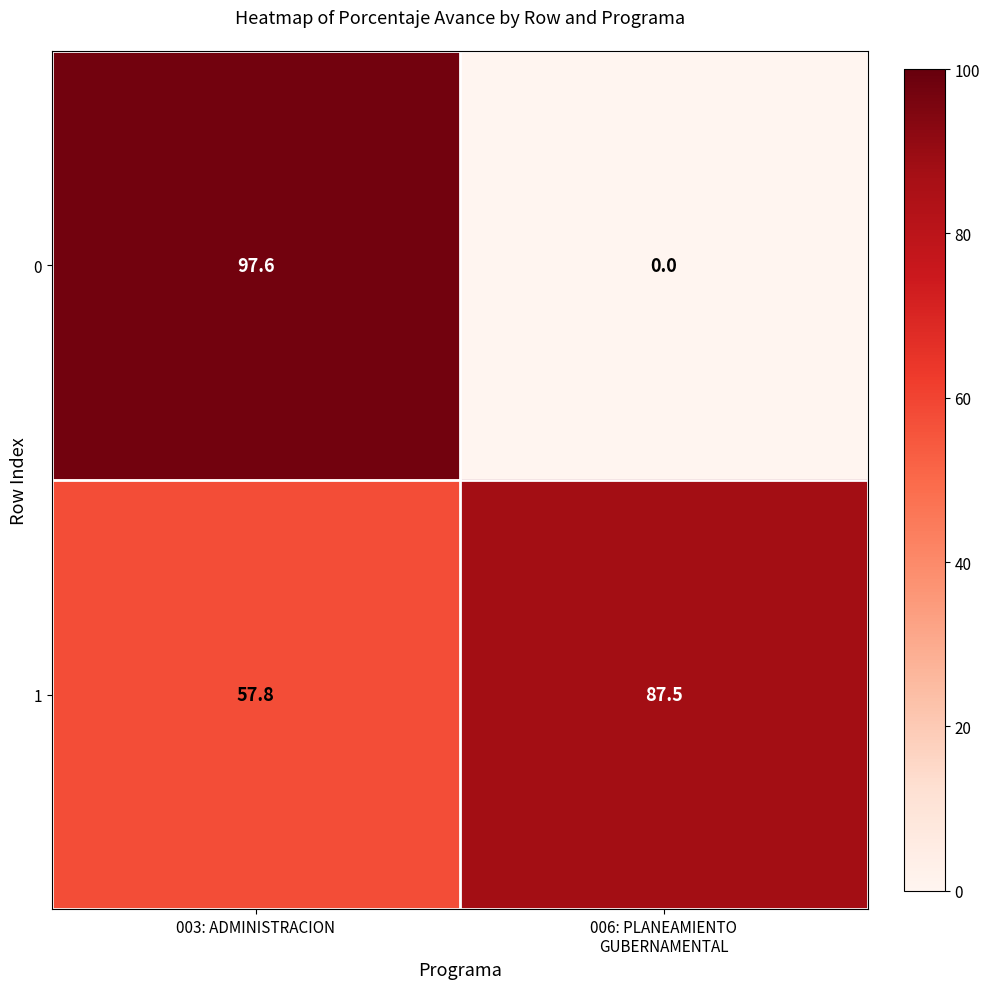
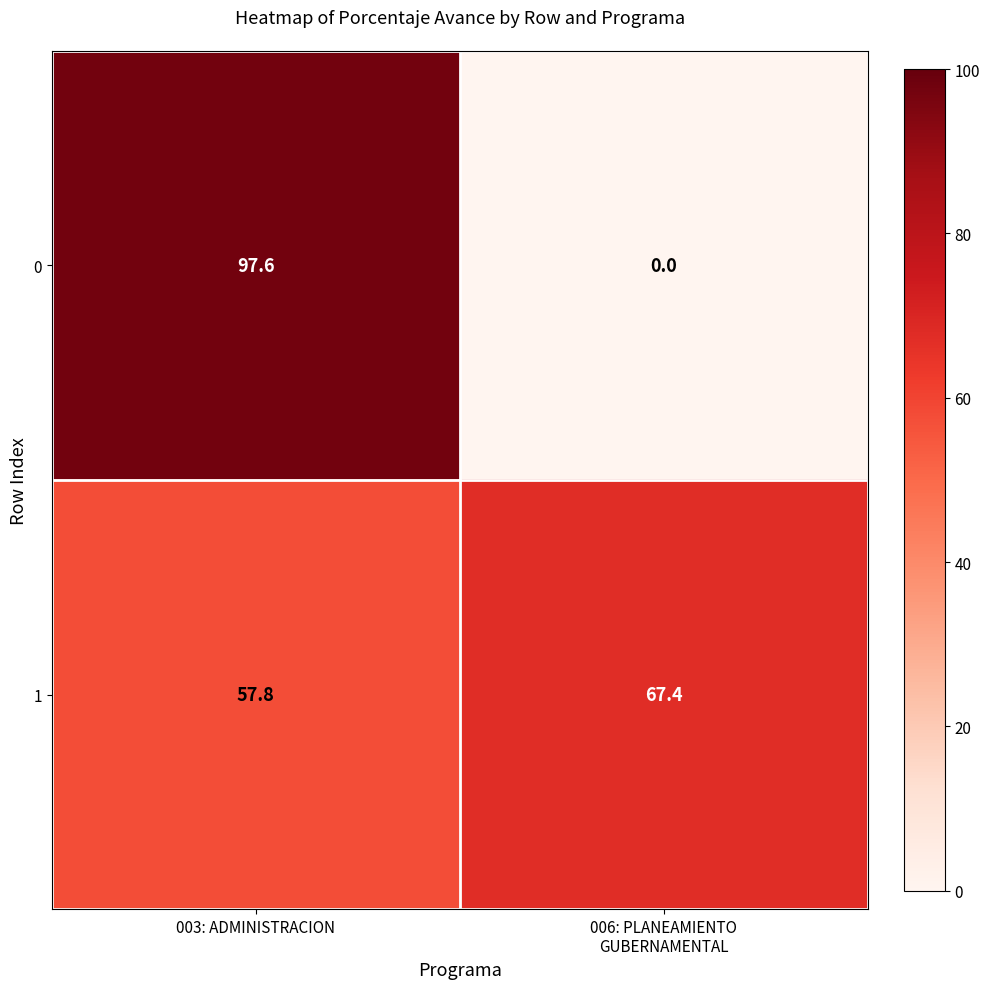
  {
    "0": {
      "003: ADMINISTRACION": 97.6,
      "006: PLANEAMIENTO GUBERNAMENTAL": 0.0
    },
    "1": {
      "003: ADMINISTRACION": 57.8,
-     "006: PLANEAMIENTO GUBERNAMENTAL": 87.5
+     "006: PLANEAMIENTO GUBERNAMENTAL": 67.4
    }
  }
